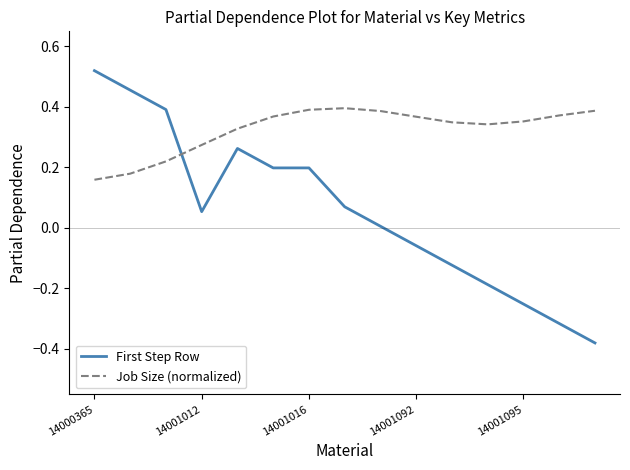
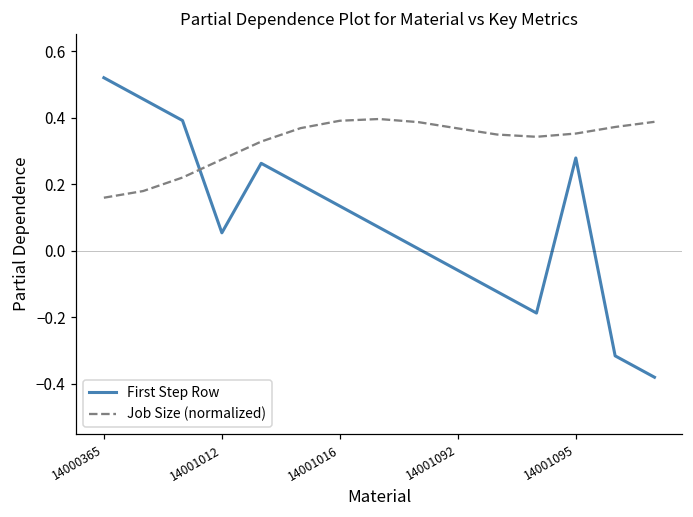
  {
    "First Step Row": {
      "14000365": 0.52,
      "14001012": 0.05,
-     "14001016": 0.20,
+     "14001016": 0.13,
      "14001092": -0.06,
-     "14001095": -0.25
+     "14001095": 0.28
    },
    "Job Size (normalized)": {
      "14000365": 0.16,
      "14001012": 0.27,
      "14001016": 0.39,
      "14001092": 0.37,
      "14001095": 0.35
    }
  }
